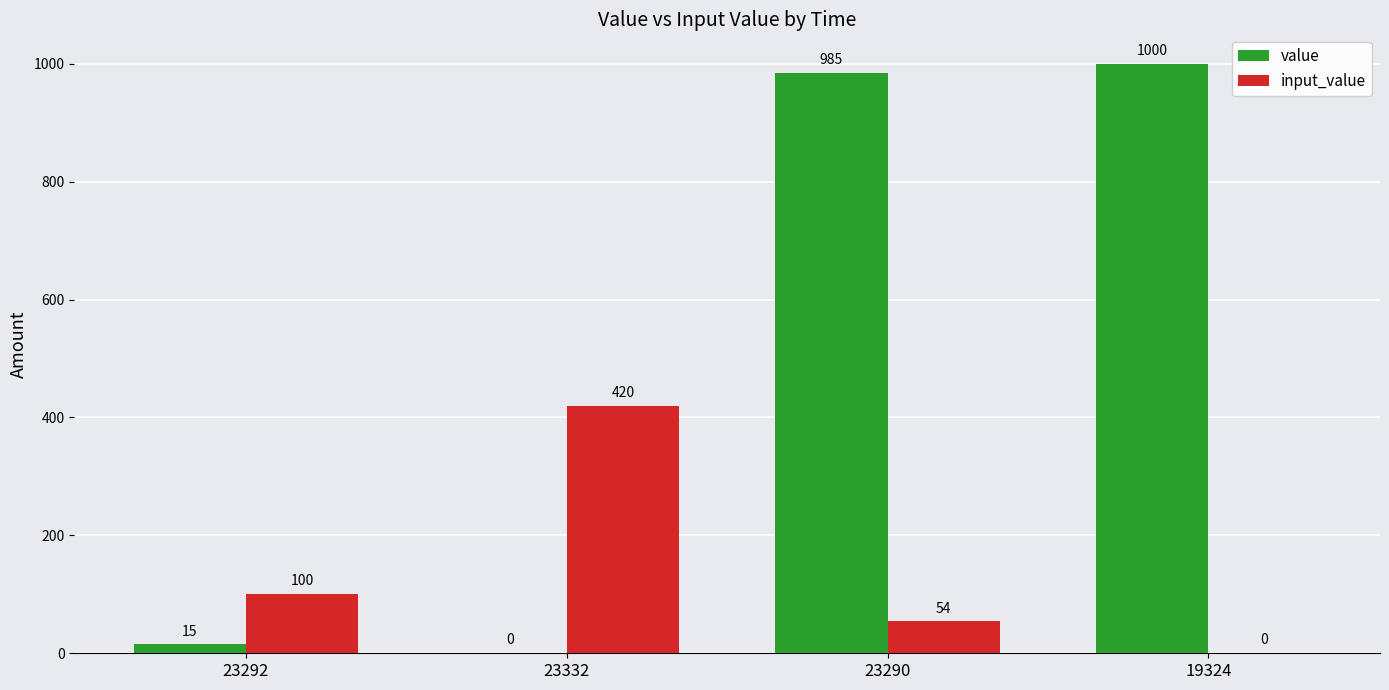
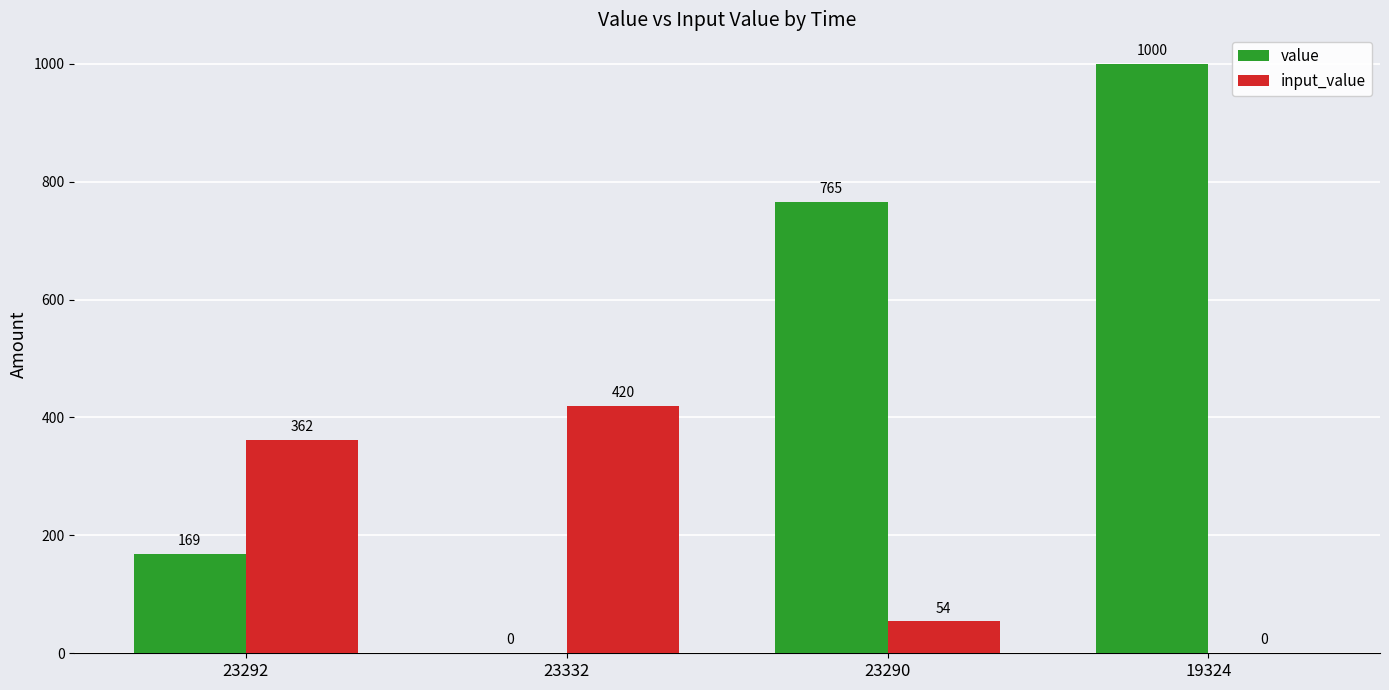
  {
    "value": {
-     "23292": 15,
+     "23292": 169,
      "23332": 0,
-     "23290": 985,
+     "23290": 765,
      "19324": 1000
    },
    "input_value": {
-     "23292": 100,
+     "23292": 362,
      "23332": 420,
      "23290": 54,
      "19324": 0
    }
  }
